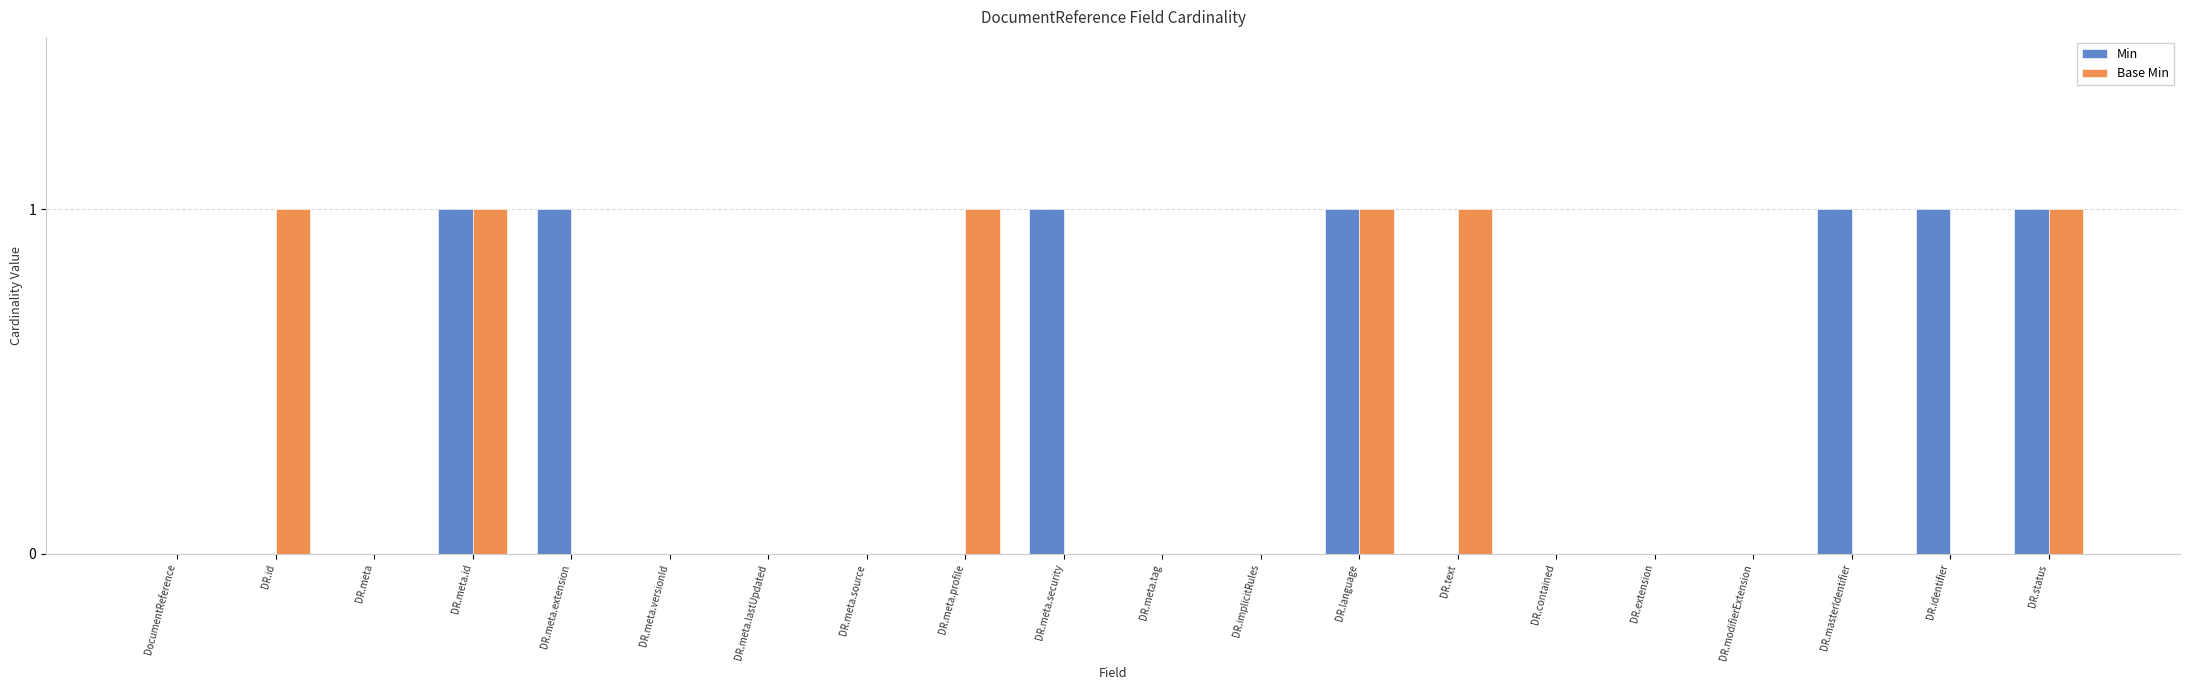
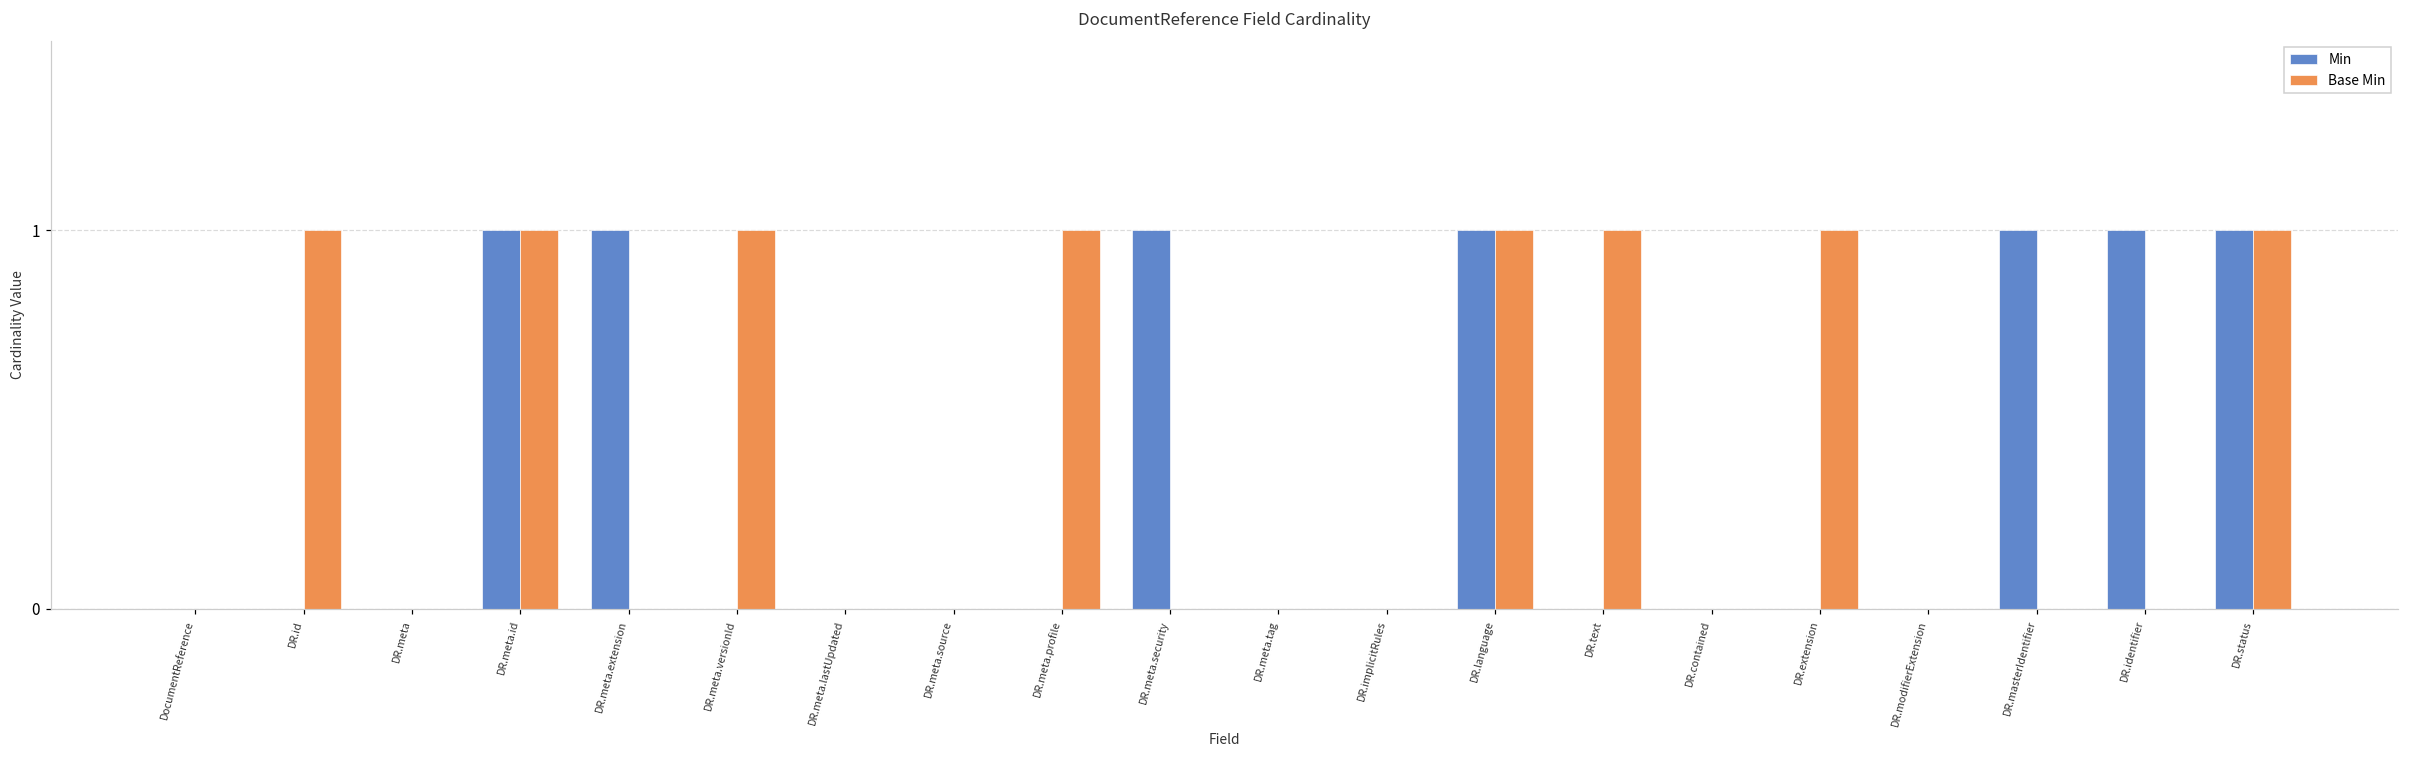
  {
    "Min": {
      "DocumentReference": 0,
      "DR.id": 0,
      "DR.meta": 0,
      "DR.meta.id": 1,
      "DR.meta.extension": 1,
      "DR.meta.versionId": 0,
      "DR.meta.lastUpdated": 0,
      "DR.meta.source": 0,
      "DR.meta.profile": 0,
      "DR.meta.security": 1,
      "DR.meta.tag": 0,
      "DR.implicitRules": 0,
      "DR.language": 1,
      "DR.text": 0,
      "DR.contained": 0,
      "DR.extension": 0,
      "DR.modifierExtension": 0,
      "DR.masterIdentifier": 1,
      "DR.identifier": 1,
      "DR.status": 1
    },
    "Base Min": {
      "DocumentReference": 0,
      "DR.id": 1,
      "DR.meta": 0,
      "DR.meta.id": 1,
      "DR.meta.extension": 0,
-     "DR.meta.versionId": 0,
+     "DR.meta.versionId": 1,
      "DR.meta.lastUpdated": 0,
      "DR.meta.source": 0,
      "DR.meta.profile": 1,
      "DR.meta.security": 0,
      "DR.meta.tag": 0,
      "DR.implicitRules": 0,
      "DR.language": 1,
      "DR.text": 1,
      "DR.contained": 0,
-     "DR.extension": 0,
+     "DR.extension": 1,
      "DR.modifierExtension": 0,
      "DR.masterIdentifier": 0,
      "DR.identifier": 0,
      "DR.status": 1
    }
  }
